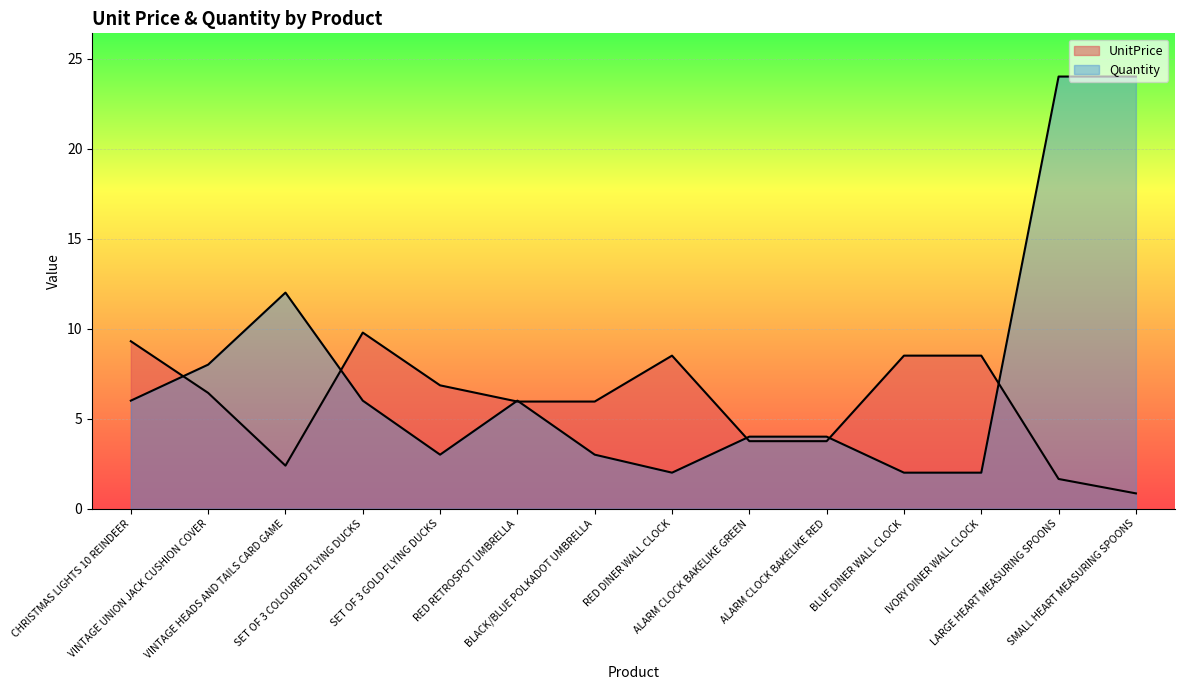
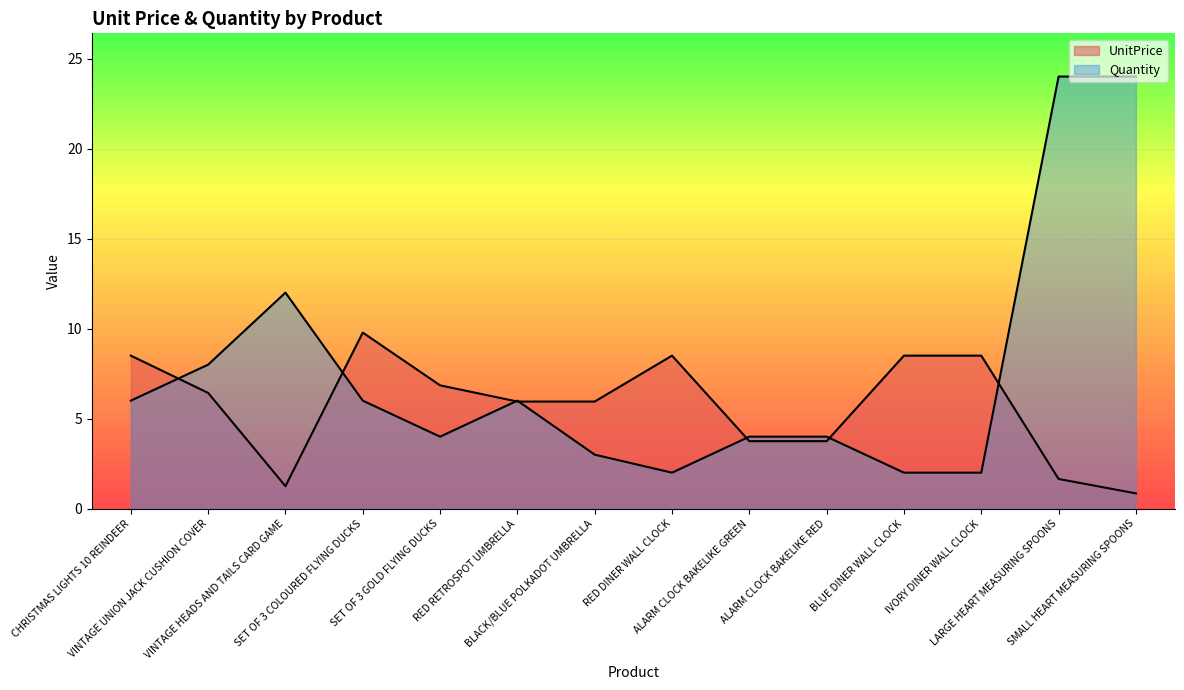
  {
    "UnitPrice": {
-     "CHRISTMAS LIGHTS 10 REINDEER": 9.3,
+     "CHRISTMAS LIGHTS 10 REINDEER": 8.5,
      "VINTAGE UNION JACK CUSHION COVER": 6.4,
-     "VINTAGE HEADS AND TAILS CARD GAME": 2.4,
+     "VINTAGE HEADS AND TAILS CARD GAME": 1.3,
      "SET OF 3 COLOURED FLYING DUCKS": 9.8,
      "SET OF 3 GOLD FLYING DUCKS": 6.9,
      "BLACK/BLUE POLKADOT UMBRELLA": 6.0,
      "RED DINER WALL CLOCK": 8.5,
      "ALARM CLOCK BAKELIKE GREEN": 3.8,
      "ALARM CLOCK BAKELIKE RED": 3.8,
      "BLUE DINER WALL CLOCK": 8.5,
      "IVORY DINER WALL CLOCK": 8.5,
      "LARGE HEART MEASURING SPOONS": 1.7,
      "SMALL HEART MEASURING SPOONS": 0.9
    },
    "Quantity": {
      "CHRISTMAS LIGHTS 10 REINDEER": 6,
      "VINTAGE UNION JACK CUSHION COVER": 8,
      "VINTAGE HEADS AND TAILS CARD GAME": 12,
      "SET OF 3 COLOURED FLYING DUCKS": 6,
-     "SET OF 3 GOLD FLYING DUCKS": 3,
+     "SET OF 3 GOLD FLYING DUCKS": 4,
      "BLACK/BLUE POLKADOT UMBRELLA": 3,
      "RED DINER WALL CLOCK": 2,
      "ALARM CLOCK BAKELIKE GREEN": 4,
      "ALARM CLOCK BAKELIKE RED": 4,
      "BLUE DINER WALL CLOCK": 2,
      "IVORY DINER WALL CLOCK": 2,
      "LARGE HEART MEASURING SPOONS": 24
    }
  }
